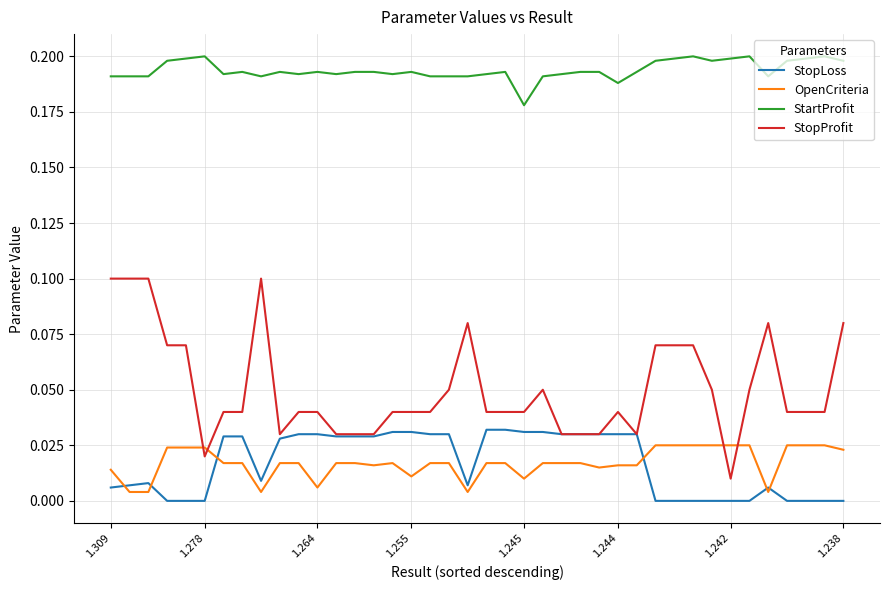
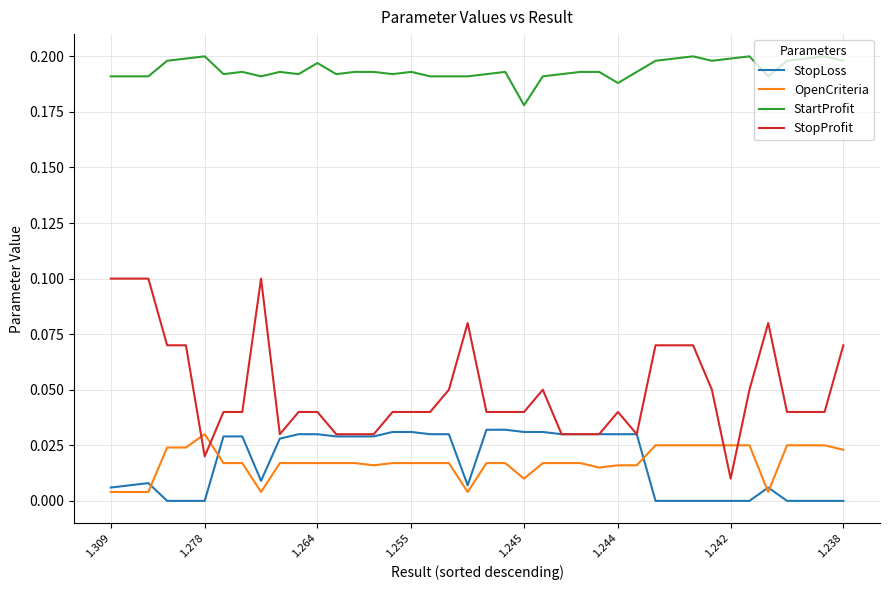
  {
    "StopLoss": {
      "1.309": 0.006,
      "1.278": 0.000,
      "1.264": 0.030,
      "1.255": 0.031,
      "1.245": 0.031,
      "1.244": 0.030,
      "1.242": 0.000,
      "1.238": 0.000
    },
    "OpenCriteria": {
-     "1.309": 0.014,
-     "1.278": 0.024,
-     "1.264": 0.006,
-     "1.255": 0.011,
+     "1.309": 0.004,
+     "1.278": 0.030,
+     "1.264": 0.017,
+     "1.255": 0.017,
      "1.245": 0.010,
      "1.244": 0.016,
      "1.242": 0.025,
      "1.238": 0.023
    },
    "StartProfit": {
      "1.309": 0.191,
      "1.278": 0.200,
-     "1.264": 0.193,
+     "1.264": 0.197,
      "1.255": 0.193,
      "1.245": 0.178,
      "1.244": 0.188,
      "1.242": 0.199
    },
    "StopProfit": {
      "1.309": 0.10,
      "1.278": 0.02,
      "1.264": 0.04,
      "1.255": 0.04,
      "1.245": 0.04,
      "1.244": 0.04,
      "1.242": 0.01,
-     "1.238": 0.08
+     "1.238": 0.07
    }
  }
